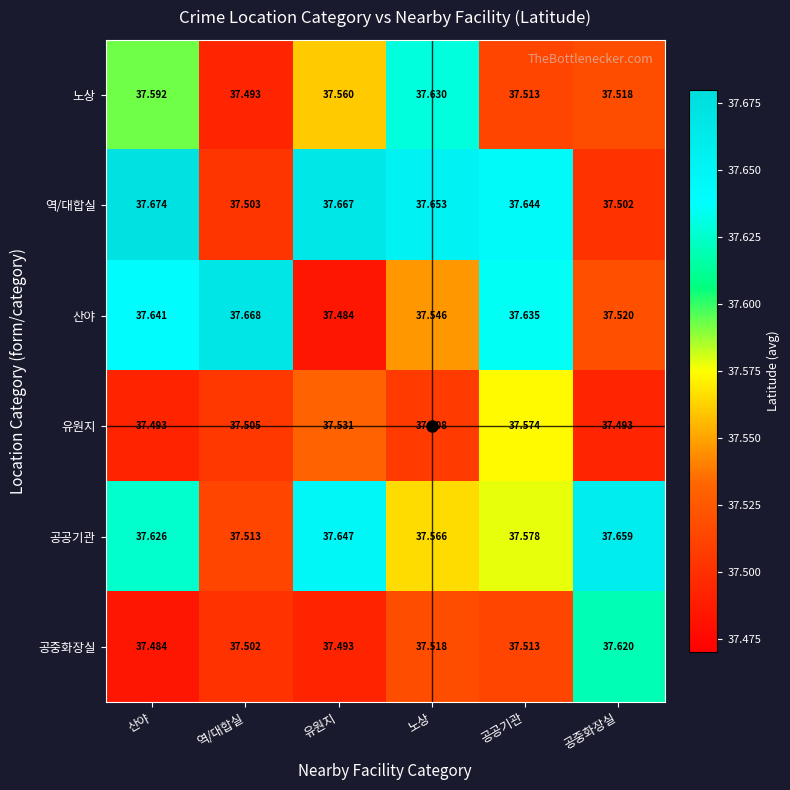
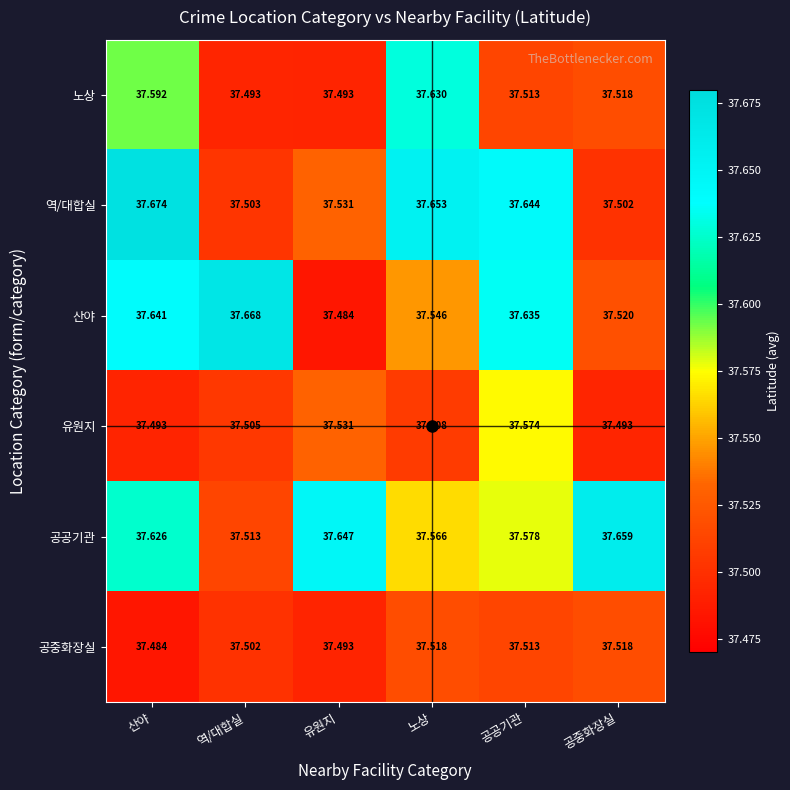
  {
    "노상": {
      "산야": 37.592,
      "역/대합실": 37.493,
-     "유원지": 37.560,
+     "유원지": 37.493,
      "노상": 37.630,
      "공공기관": 37.513
    },
    "역/대합실": {
      "산야": 37.674,
      "역/대합실": 37.503,
-     "유원지": 37.667,
+     "유원지": 37.531,
      "노상": 37.653,
      "공공기관": 37.644,
      "공중화장실": 37.502
    },
    "산야": {
      "산야": 37.641,
      "역/대합실": 37.668,
      "유원지": 37.484,
      "노상": 37.546,
      "공공기관": 37.635,
      "공중화장실": 37.520
    },
    "유원지": {
      "산야": 37.493,
      "역/대합실": 37.505,
      "유원지": 37.531,
      "공공기관": 37.574,
      "공중화장실": 37.493
    },
    "공공기관": {
      "산야": 37.626,
      "역/대합실": 37.513,
      "유원지": 37.647,
      "노상": 37.566,
      "공공기관": 37.578,
      "공중화장실": 37.659
    },
    "공중화장실": {
      "산야": 37.484,
      "역/대합실": 37.502,
      "유원지": 37.493,
      "노상": 37.518,
      "공공기관": 37.513,
-     "공중화장실": 37.620
+     "공중화장실": 37.518
    }
  }
